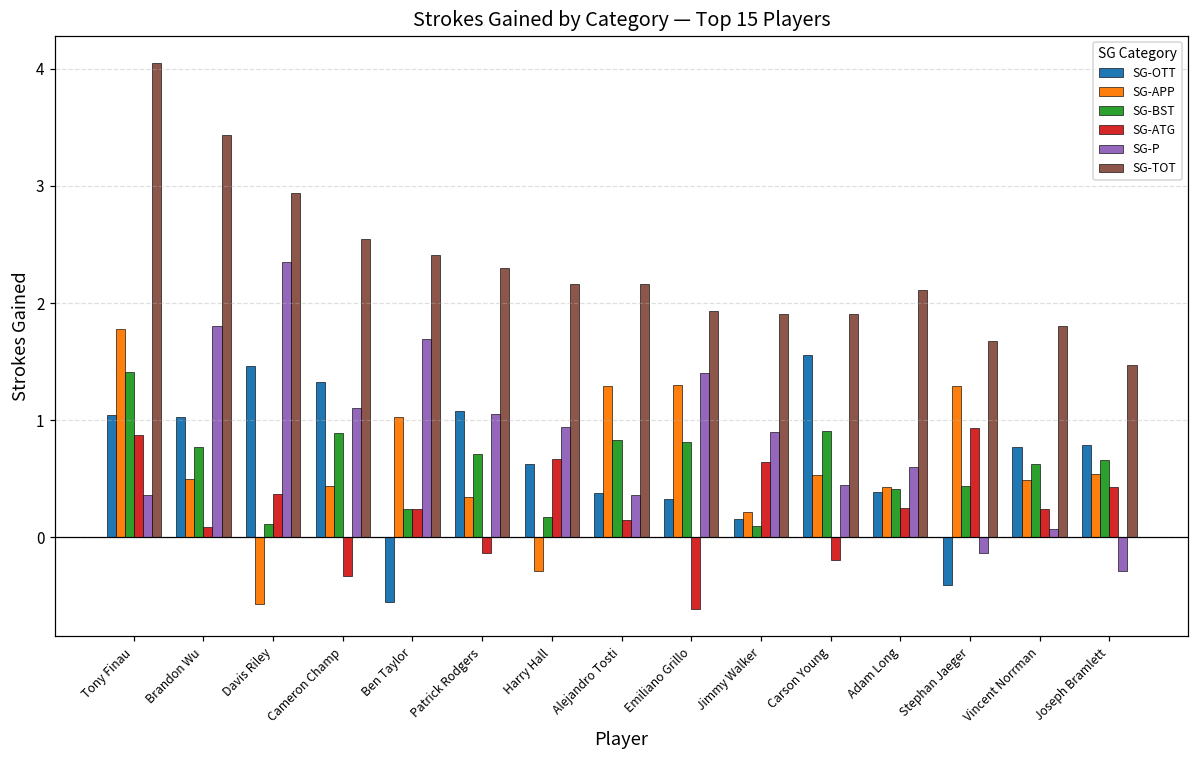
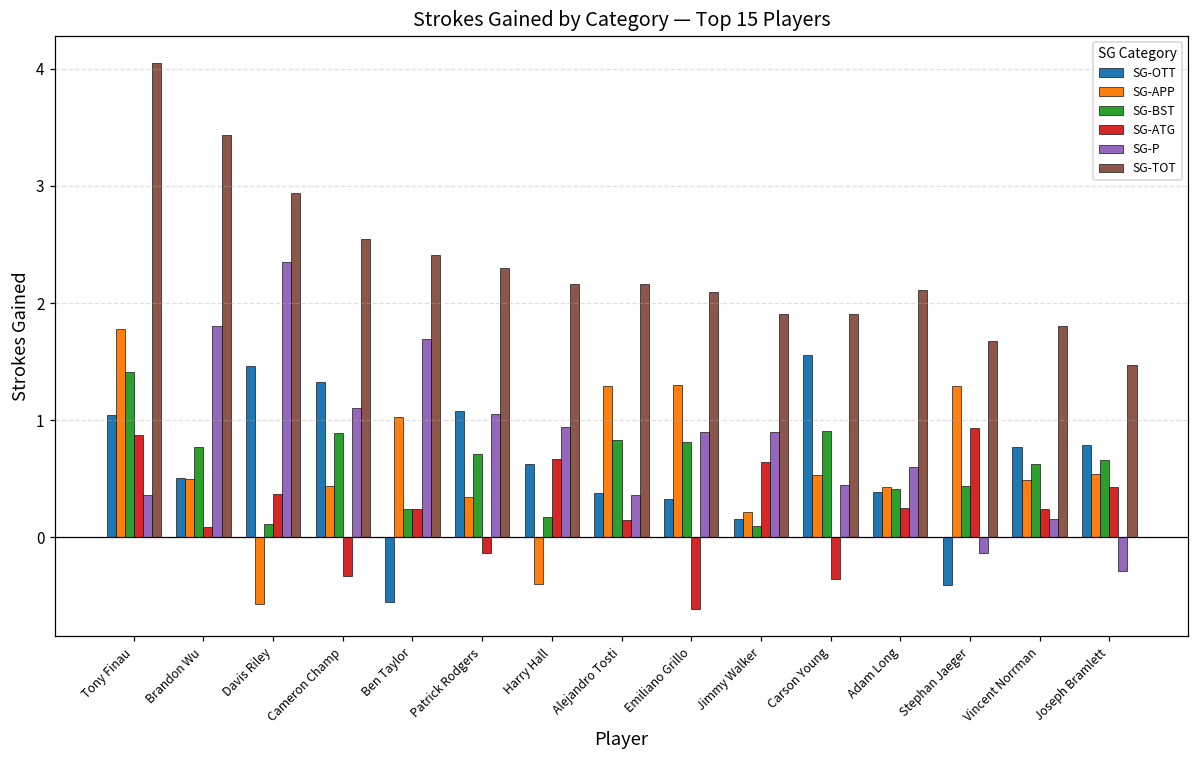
  {
    "SG-OTT": {
      "Tony Finau": 1.04,
-     "Brandon Wu": 1.03,
+     "Brandon Wu": 0.51,
      "Davis Riley": 1.46,
      "Cameron Champ": 1.33,
      "Ben Taylor": -0.55,
      "Patrick Rodgers": 1.08,
      "Harry Hall": 0.63,
      "Alejandro Tosti": 0.38,
      "Emiliano Grillo": 0.33,
      "Jimmy Walker": 0.16,
      "Carson Young": 1.56,
      "Adam Long": 0.39,
      "Stephan Jaeger": -0.41,
      "Vincent Norrman": 0.77,
      "Joseph Bramlett": 0.79
    },
    "SG-APP": {
      "Tony Finau": 1.78,
      "Brandon Wu": 0.50,
      "Davis Riley": -0.57,
      "Cameron Champ": 0.44,
      "Ben Taylor": 1.03,
      "Patrick Rodgers": 0.34,
-     "Harry Hall": -0.29,
+     "Harry Hall": -0.40,
      "Alejandro Tosti": 1.29,
      "Emiliano Grillo": 1.30,
      "Jimmy Walker": 0.22,
      "Carson Young": 0.53,
      "Adam Long": 0.43,
      "Stephan Jaeger": 1.29,
      "Vincent Norrman": 0.49,
      "Joseph Bramlett": 0.54
    },
    "SG-BST": {
      "Tony Finau": 1.41,
      "Brandon Wu": 0.77,
      "Davis Riley": 0.11,
      "Cameron Champ": 0.89,
      "Ben Taylor": 0.24,
      "Patrick Rodgers": 0.71,
      "Harry Hall": 0.17,
      "Alejandro Tosti": 0.83,
      "Emiliano Grillo": 0.81,
      "Jimmy Walker": 0.10,
      "Carson Young": 0.91,
      "Adam Long": 0.41,
      "Stephan Jaeger": 0.44,
      "Vincent Norrman": 0.63,
      "Joseph Bramlett": 0.66
    },
    "SG-ATG": {
      "Tony Finau": 0.87,
      "Brandon Wu": 0.09,
      "Davis Riley": 0.37,
      "Cameron Champ": -0.33,
      "Ben Taylor": 0.24,
      "Patrick Rodgers": -0.13,
      "Harry Hall": 0.67,
      "Alejandro Tosti": 0.15,
      "Emiliano Grillo": -0.61,
      "Jimmy Walker": 0.64,
-     "Carson Young": -0.19,
+     "Carson Young": -0.36,
      "Adam Long": 0.25,
      "Stephan Jaeger": 0.93,
      "Vincent Norrman": 0.24,
      "Joseph Bramlett": 0.43
    },
    "SG-P": {
      "Tony Finau": 0.36,
      "Brandon Wu": 1.80,
      "Davis Riley": 2.35,
      "Cameron Champ": 1.10,
      "Ben Taylor": 1.69,
      "Patrick Rodgers": 1.05,
      "Harry Hall": 0.94,
      "Alejandro Tosti": 0.36,
-     "Emiliano Grillo": 1.4,
+     "Emiliano Grillo": 0.9,
      "Jimmy Walker": 0.90,
      "Carson Young": 0.45,
      "Adam Long": 0.60,
      "Stephan Jaeger": -0.13,
-     "Vincent Norrman": 0.07,
+     "Vincent Norrman": 0.16,
      "Joseph Bramlett": -0.29
    },
    "SG-TOT": {
      "Tony Finau": 4.05,
      "Brandon Wu": 3.43,
      "Davis Riley": 2.94,
      "Cameron Champ": 2.55,
      "Ben Taylor": 2.41,
      "Patrick Rodgers": 2.30,
      "Harry Hall": 2.16,
      "Alejandro Tosti": 2.16,
-     "Emiliano Grillo": 1.93,
+     "Emiliano Grillo": 2.09,
      "Jimmy Walker": 1.91,
      "Carson Young": 1.91,
      "Adam Long": 2.11,
      "Stephan Jaeger": 1.68,
      "Vincent Norrman": 1.80,
      "Joseph Bramlett": 1.47
    }
  }
